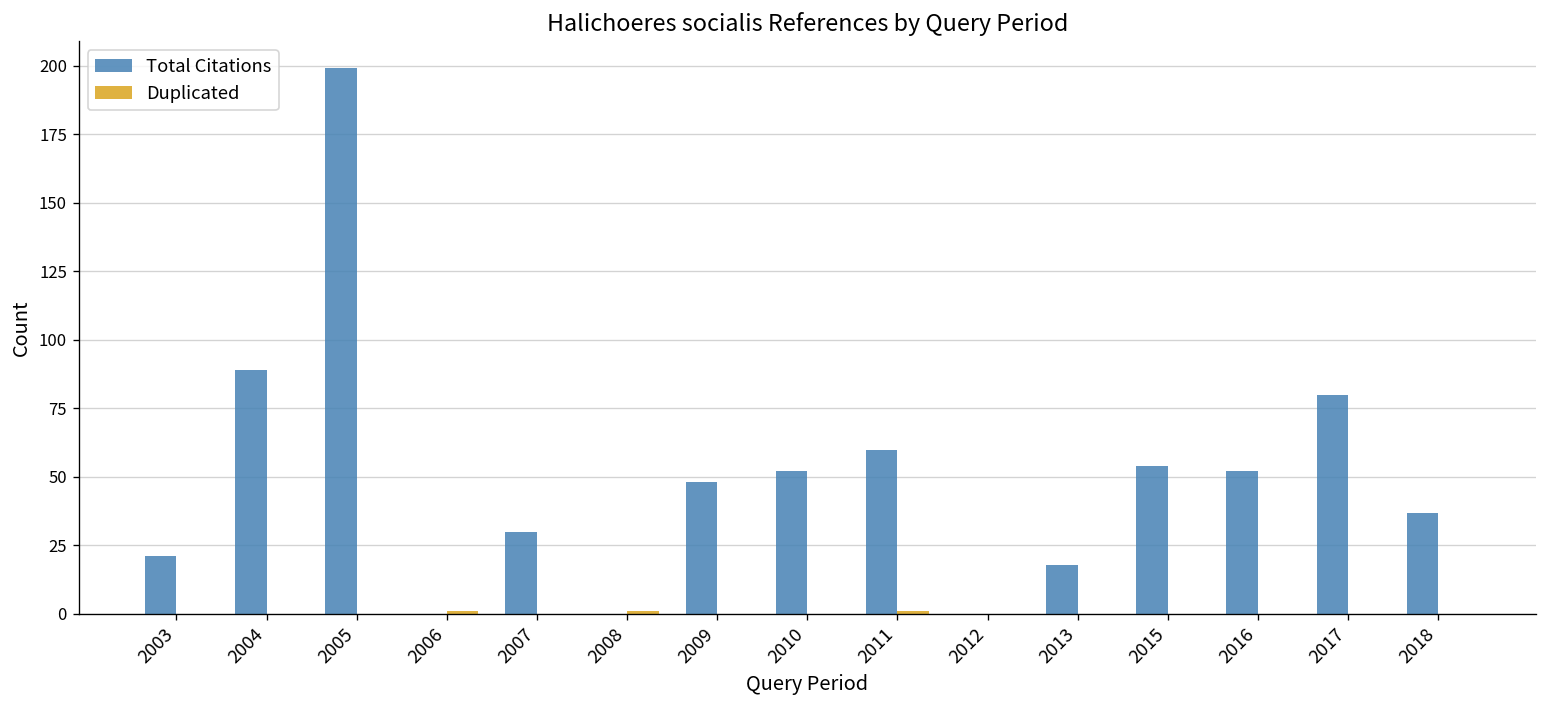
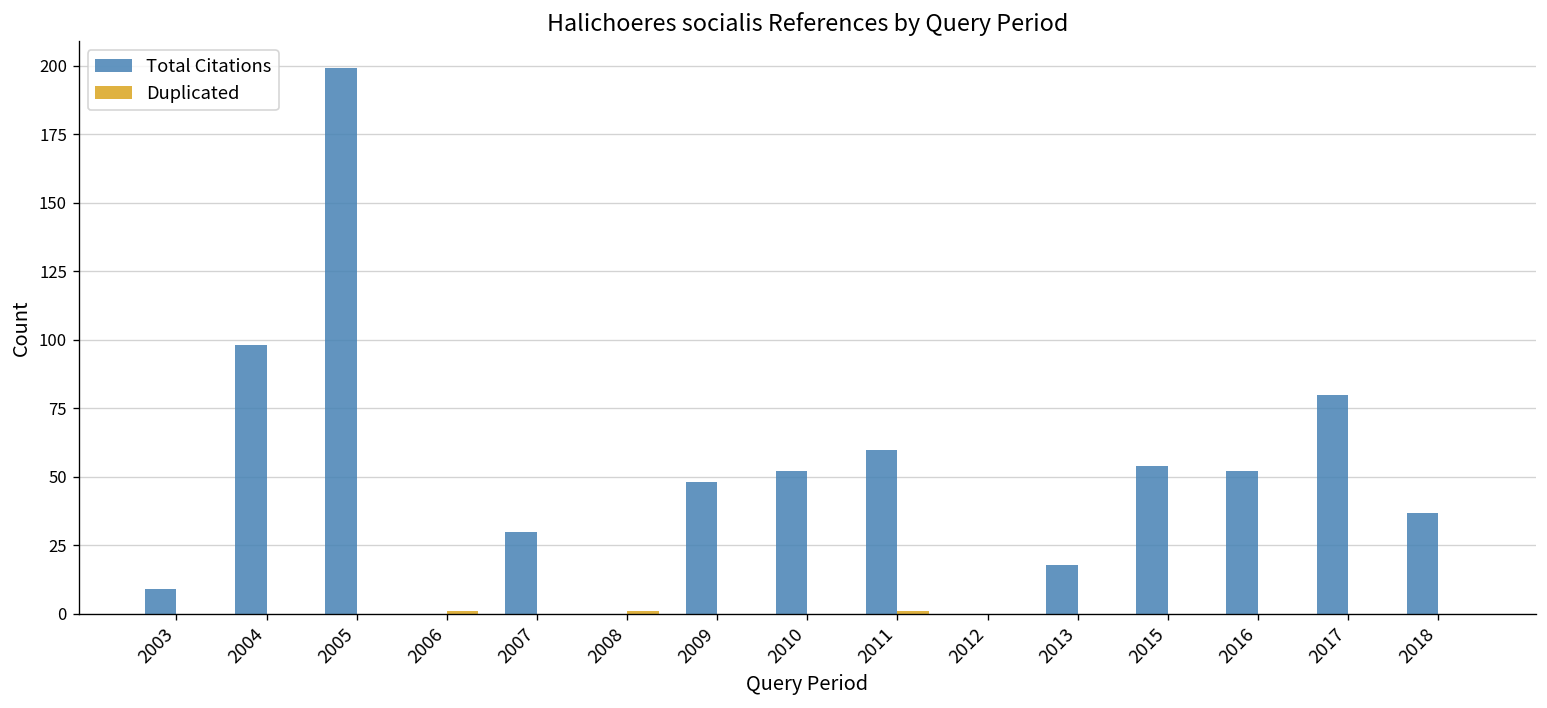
  {
    "Total Citations": {
-     "2003": 21,
-     "2004": 89,
+     "2003": 9,
+     "2004": 98,
      "2005": 199,
      "2006": 0,
      "2007": 30,
      "2008": 0,
      "2009": 48,
      "2010": 52,
      "2011": 60,
      "2012": 0,
      "2013": 18,
      "2015": 54,
      "2016": 52,
      "2017": 80,
      "2018": 37
    },
    "Duplicated": {
      "2003": 0,
      "2004": 0,
      "2005": 0,
      "2007": 0,
      "2009": 0,
      "2010": 0,
      "2012": 0,
      "2013": 0,
      "2015": 0,
      "2016": 0,
      "2017": 0,
      "2018": 0
    }
  }
